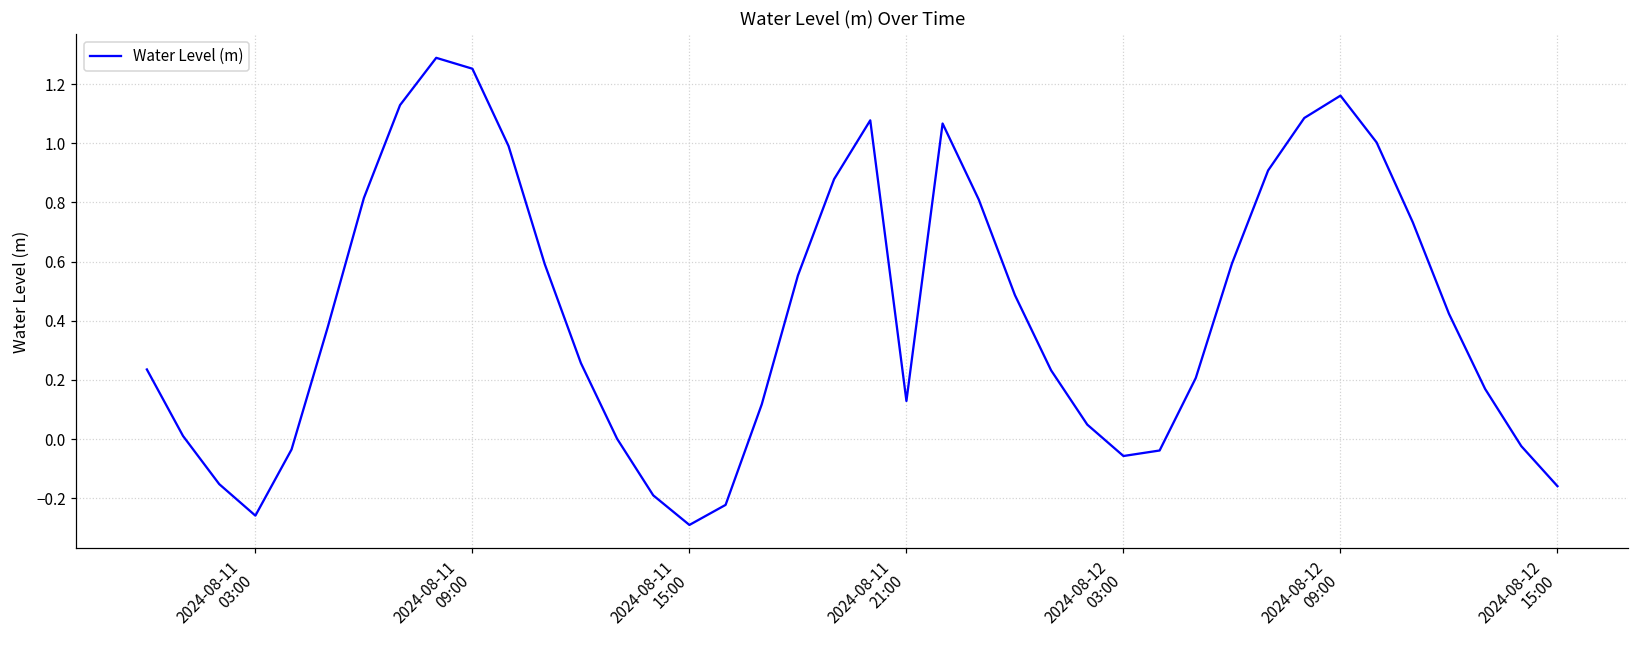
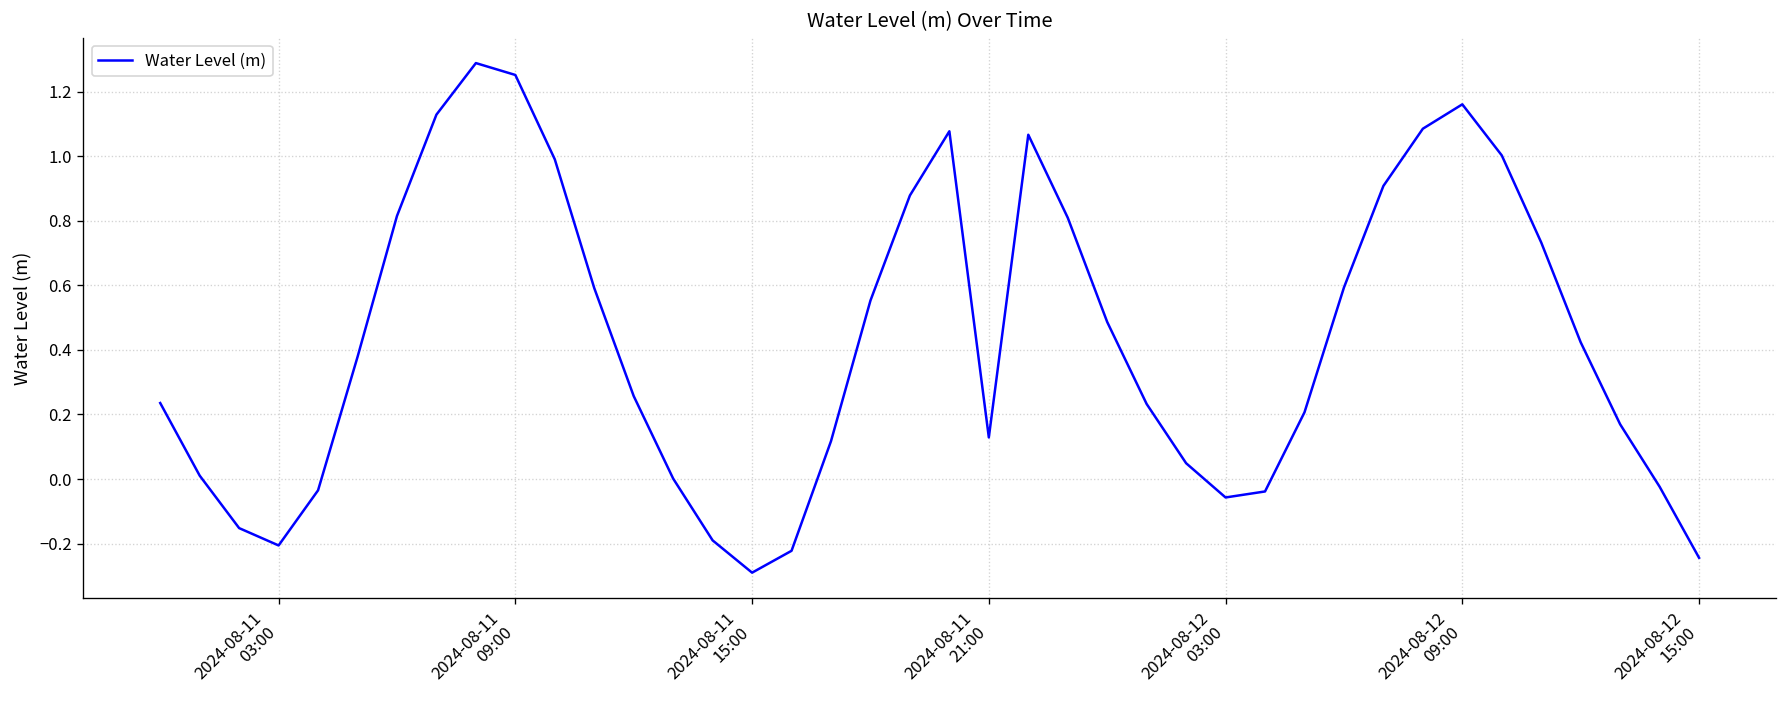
  {
-   "2024-08-11 03:00": -0.26,
+   "2024-08-11 03:00": -0.21,
    "2024-08-11 09:00": 1.25,
    "2024-08-11 15:00": -0.29,
    "2024-08-11 21:00": 0.13,
    "2024-08-12 03:00": -0.06,
    "2024-08-12 09:00": 1.16,
-   "2024-08-12 15:00": -0.16
+   "2024-08-12 15:00": -0.24
  }
